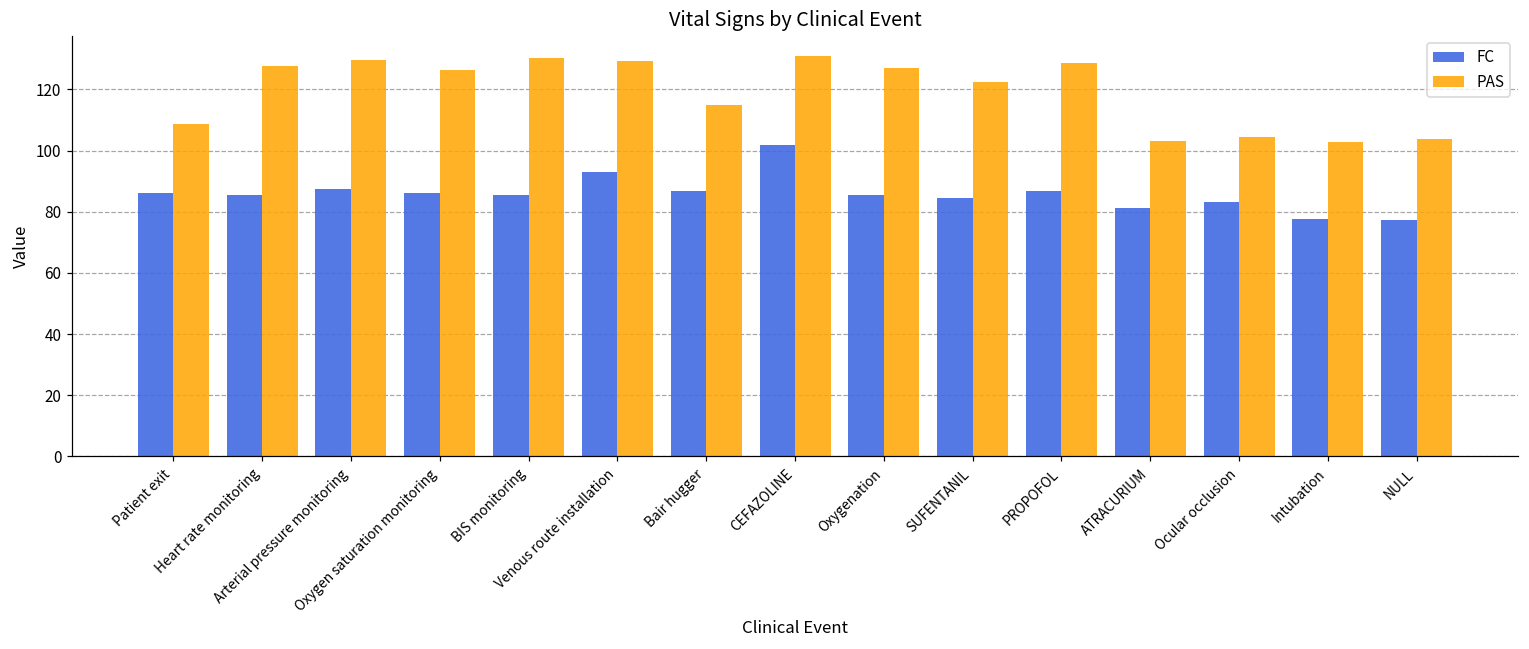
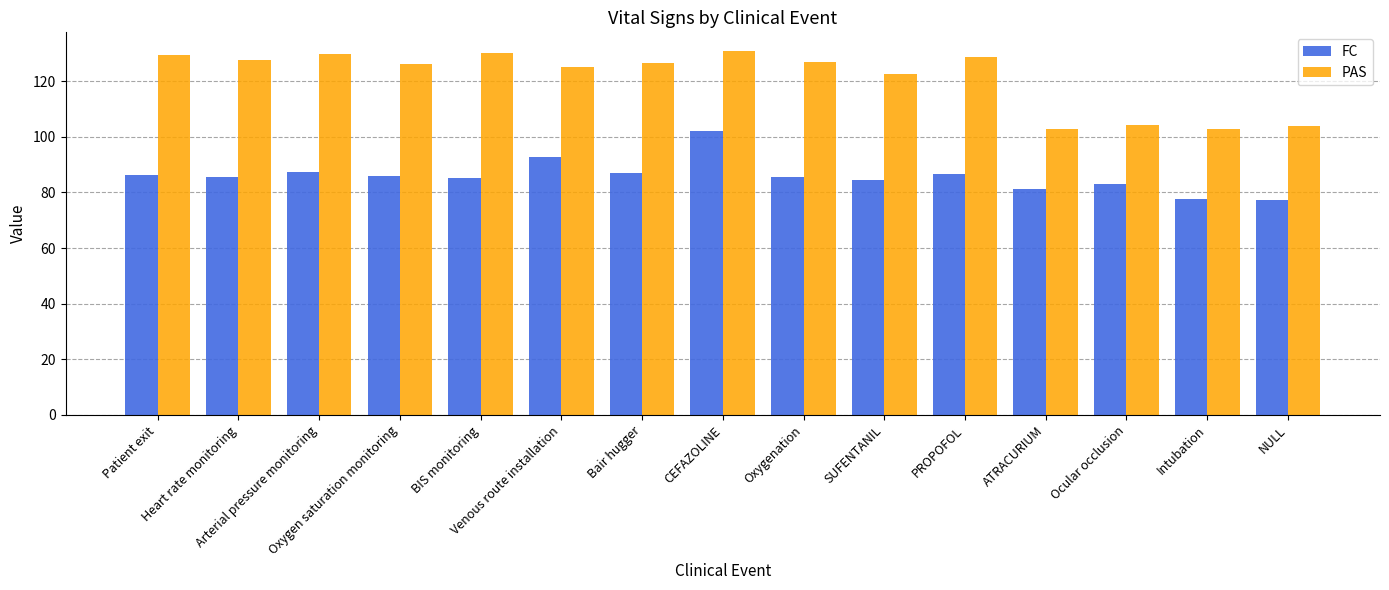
  {
    "FC": {
      "Patient exit": 86,
      "Heart rate monitoring": 86,
      "Arterial pressure monitoring": 87,
      "Oxygen saturation monitoring": 86,
      "BIS monitoring": 85,
      "Venous route installation": 93,
      "Bair hugger": 87,
      "CEFAZOLINE": 102,
      "Oxygenation": 85,
      "SUFENTANIL": 85,
      "PROPOFOL": 87,
      "ATRACURIUM": 81,
      "Ocular occlusion": 83,
      "Intubation": 77,
      "NULL": 77
    },
    "PAS": {
-     "Patient exit": 109,
+     "Patient exit": 129,
      "Heart rate monitoring": 128,
      "Arterial pressure monitoring": 130,
      "Oxygen saturation monitoring": 126,
      "BIS monitoring": 130,
-     "Venous route installation": 129,
-     "Bair hugger": 115,
+     "Venous route installation": 125,
+     "Bair hugger": 126,
      "CEFAZOLINE": 131,
      "Oxygenation": 127,
      "SUFENTANIL": 123,
      "PROPOFOL": 129,
      "ATRACURIUM": 103,
      "Ocular occlusion": 104,
      "Intubation": 103,
      "NULL": 104
    }
  }
